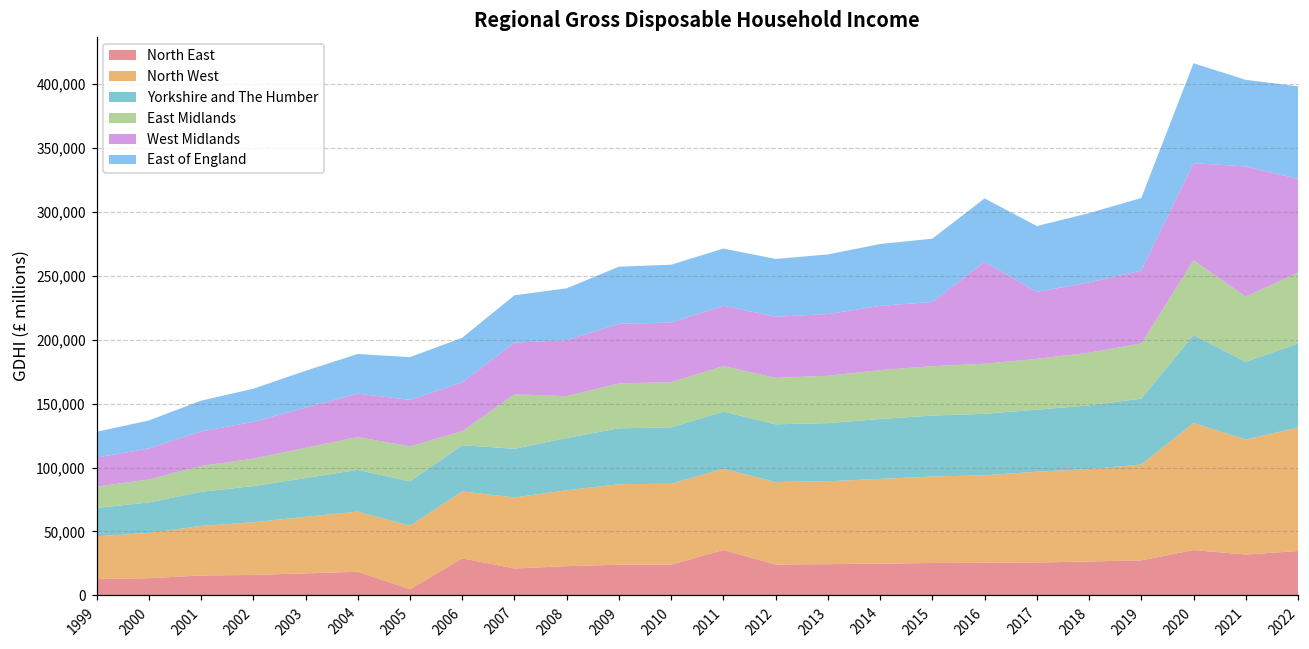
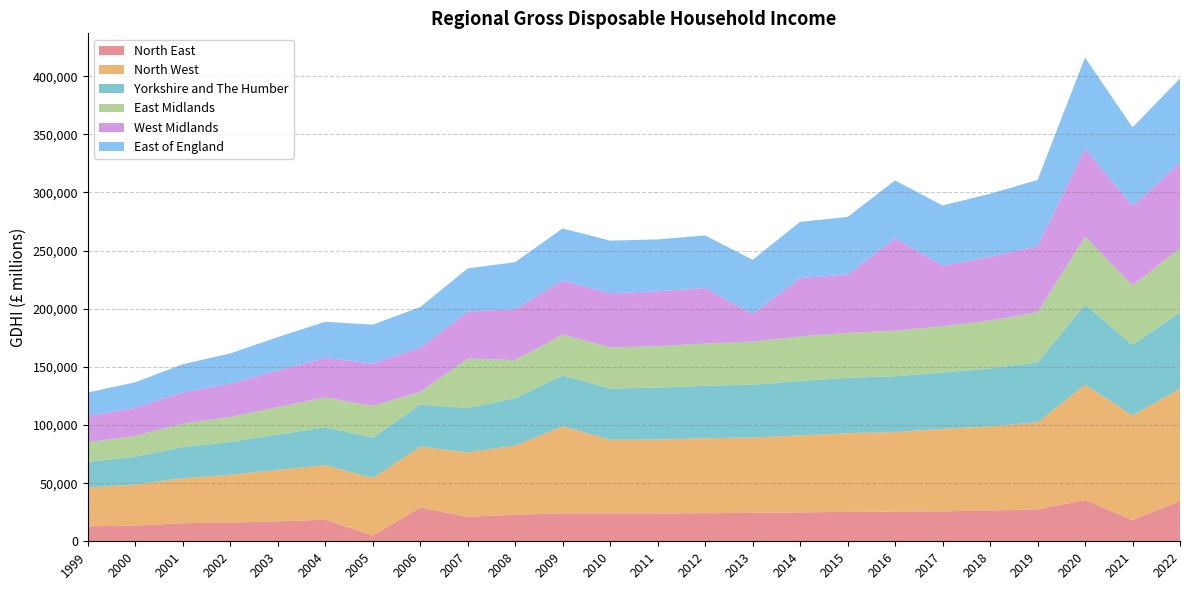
  {
    "North East": {
      "1999": "13,000",
      "2000": "13,000",
      "2001": "16,000",
      "2002": "16,000",
      "2003": "17,000",
      "2004": "19,000",
      "2005": "5,000",
      "2006": "29,000",
      "2007": "21,000",
      "2008": "23,000",
      "2009": "24,000",
      "2010": "24,000",
-     "2011": "36,000",
+     "2011": "24,000",
      "2012": "24,000",
      "2013": "24,000",
      "2014": "25,000",
      "2015": "25,000",
      "2016": "26,000",
      "2017": "26,000",
      "2018": "27,000",
      "2019": "27,000",
      "2020": "35,000",
-     "2021": "32,000",
+     "2021": "18,000",
      "2022": "35,000"
    },
    "North West": {
      "1999": "33,000",
      "2000": "35,000",
      "2001": "39,000",
      "2002": "41,000",
      "2003": "44,000",
      "2004": "47,000",
      "2005": "50,000",
      "2006": "52,000",
      "2007": "56,000",
      "2008": "59,000",
-     "2009": "63,000",
+     "2009": "75,000",
      "2010": "63,000",
      "2011": "63,000",
      "2012": "64,000",
      "2013": "65,000",
      "2014": "66,000",
      "2015": "68,000",
      "2016": "68,000",
      "2017": "71,000",
      "2018": "72,000",
      "2019": "75,000",
      "2020": "99,000",
      "2021": "90,000",
      "2022": "97,000"
    },
    "East Midlands": {
      "1999": "17,000",
      "2000": "18,000",
      "2001": "20,000",
      "2002": "21,000",
      "2003": "24,000",
      "2004": "26,000",
      "2005": "27,000",
      "2006": "11,000",
      "2007": "43,000",
      "2008": "33,000",
      "2009": "35,000",
      "2010": "35,000",
      "2011": "36,000",
      "2012": "36,000",
      "2013": "37,000",
      "2014": "38,000",
      "2015": "39,000",
      "2016": "39,000",
      "2017": "40,000",
      "2018": "41,000",
      "2019": "43,000",
      "2020": "58,000",
      "2021": "51,000",
      "2022": "55,000"
    },
    "West Midlands": {
      "1999": "23,000",
      "2000": "24,000",
      "2001": "27,000",
      "2002": "29,000",
      "2003": "31,000",
      "2004": "34,000",
      "2005": "36,000",
      "2006": "38,000",
      "2007": "40,000",
      "2008": "44,000",
      "2009": "47,000",
      "2010": "47,000",
      "2011": "47,000",
      "2012": "48,000",
-     "2013": "48,000",
+     "2013": "24,000",
      "2014": "50,000",
      "2015": "50,000",
      "2016": "80,000",
      "2017": "52,000",
      "2018": "55,000",
      "2019": "57,000",
      "2020": "76,000",
-     "2021": "102,000",
+     "2021": "68,000",
      "2022": "73,000"
    }
  }
